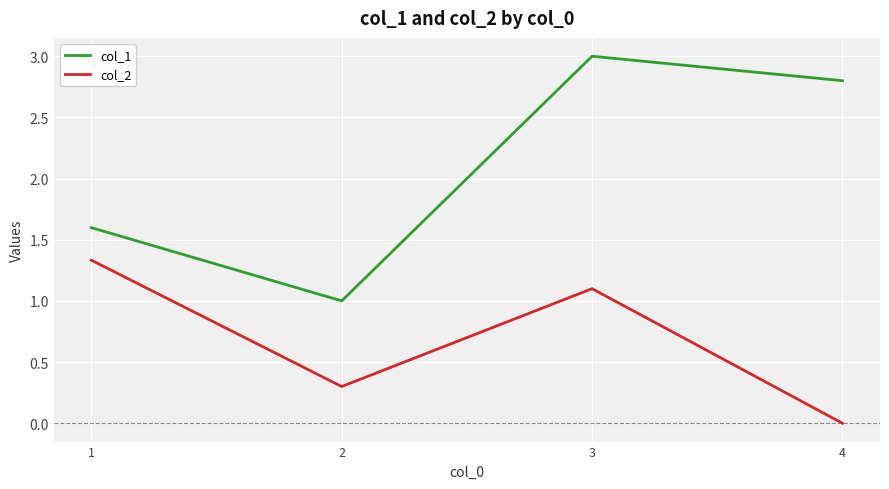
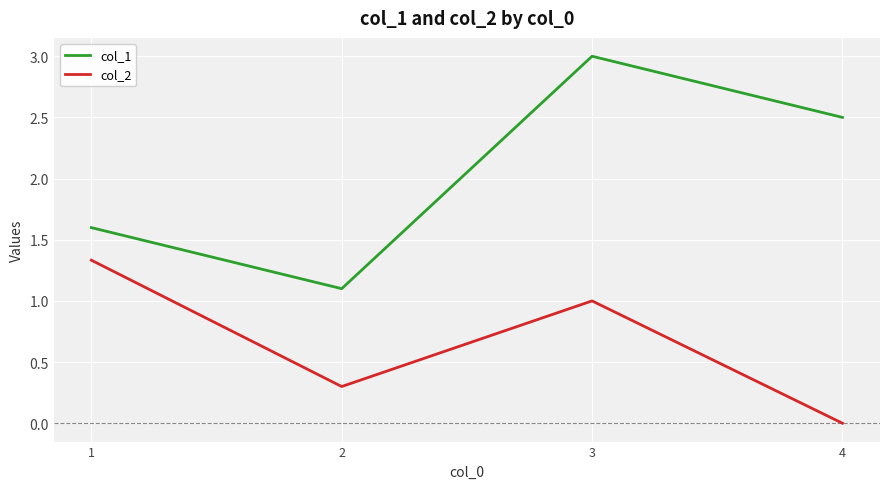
  {
    "col_1": {
      "1": 1.6,
-     "2": 1.0,
+     "2": 1.1,
      "3": 3.0,
-     "4": 2.8
+     "4": 2.5
    },
    "col_2": {
      "1": 1.33,
      "2": 0.3,
-     "3": 1.1,
+     "3": 1.0,
      "4": 0.0
    }
  }
